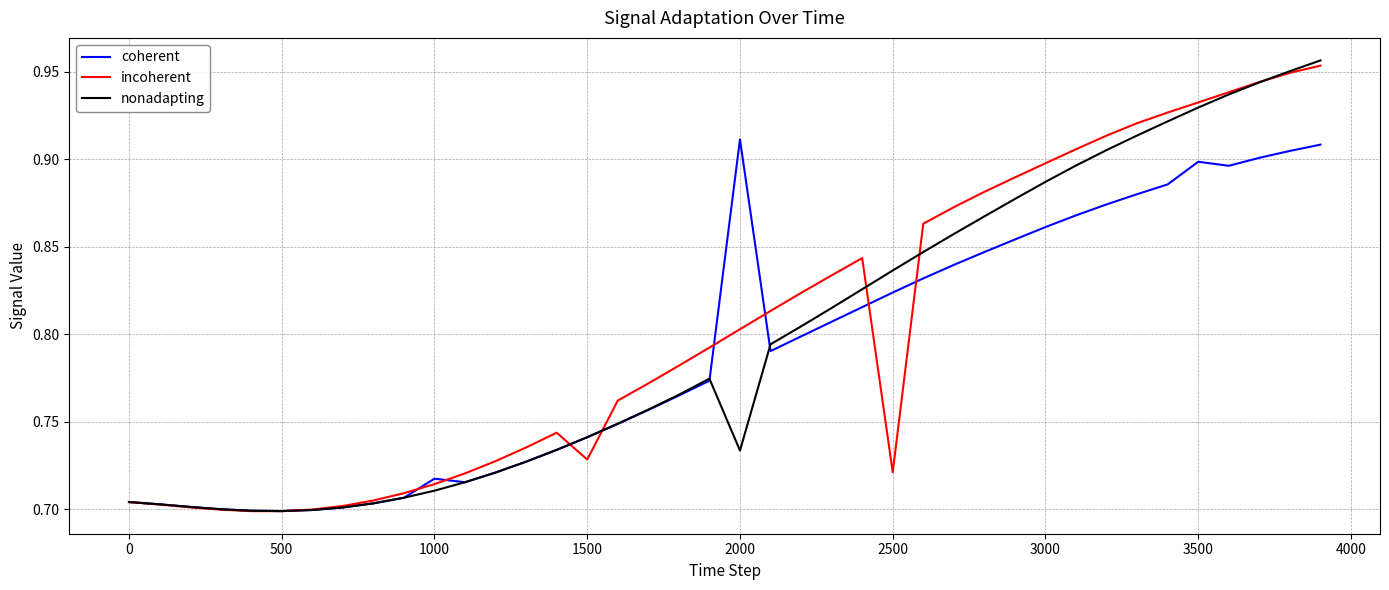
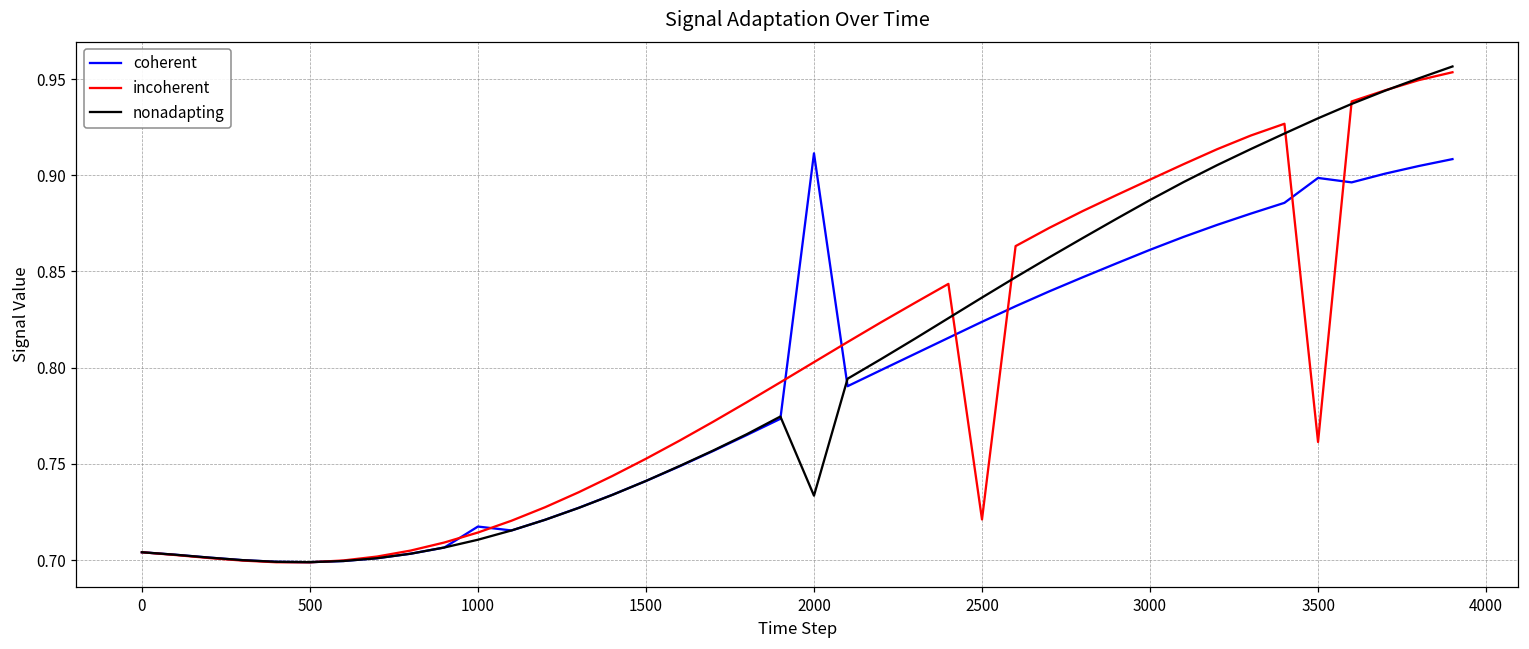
  {
    "coherent": {
      "1000": 0.717,
      "2000": 0.911,
      "2500": 0.824,
      "3000": 0.861,
      "3500": 0.899
    },
    "incoherent": {
      "1000": 0.714,
-     "1500": 0.728,
+     "1500": 0.753,
      "2000": 0.803,
      "2500": 0.721,
      "3000": 0.898,
-     "3500": 0.933
+     "3500": 0.761
    },
    "nonadapting": {
      "1000": 0.711,
      "2000": 0.733,
      "2500": 0.836,
      "3000": 0.887,
      "3500": 0.930
    }
  }
